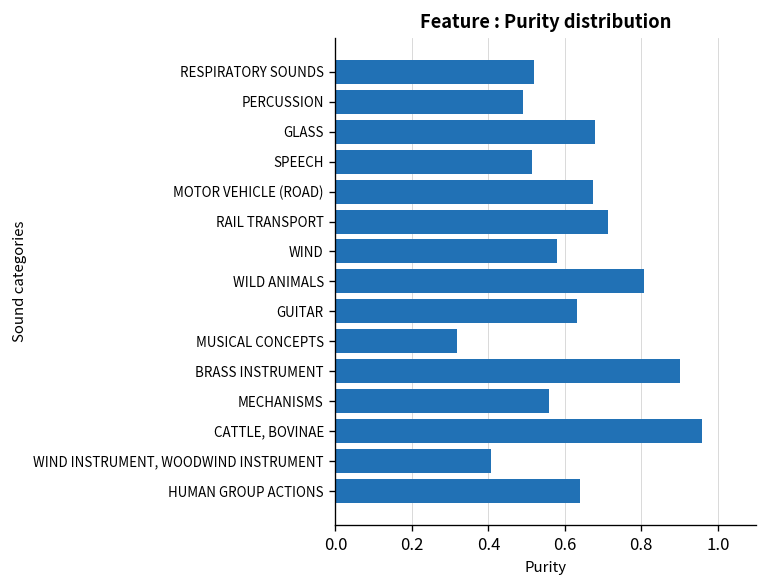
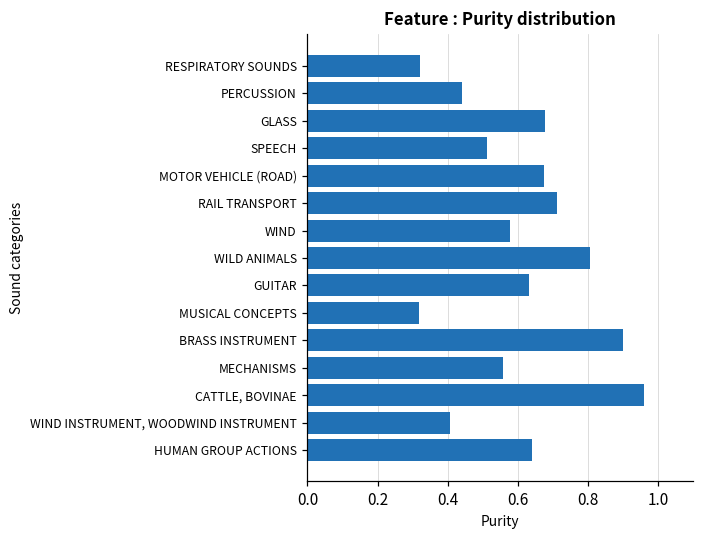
  {
-   "RESPIRATORY SOUNDS": 0.52,
-   "PERCUSSION": 0.49,
+   "RESPIRATORY SOUNDS": 0.32,
+   "PERCUSSION": 0.44,
    "GLASS": 0.68,
    "SPEECH": 0.51,
    "MOTOR VEHICLE (ROAD)": 0.67,
    "RAIL TRANSPORT": 0.71,
    "WIND": 0.58,
    "WILD ANIMALS": 0.81,
    "GUITAR": 0.63,
    "MUSICAL CONCEPTS": 0.32,
    "BRASS INSTRUMENT": 0.90,
    "MECHANISMS": 0.56,
    "CATTLE, BOVINAE": 0.96,
    "WIND INSTRUMENT, WOODWIND INSTRUMENT": 0.41,
    "HUMAN GROUP ACTIONS": 0.64
  }
